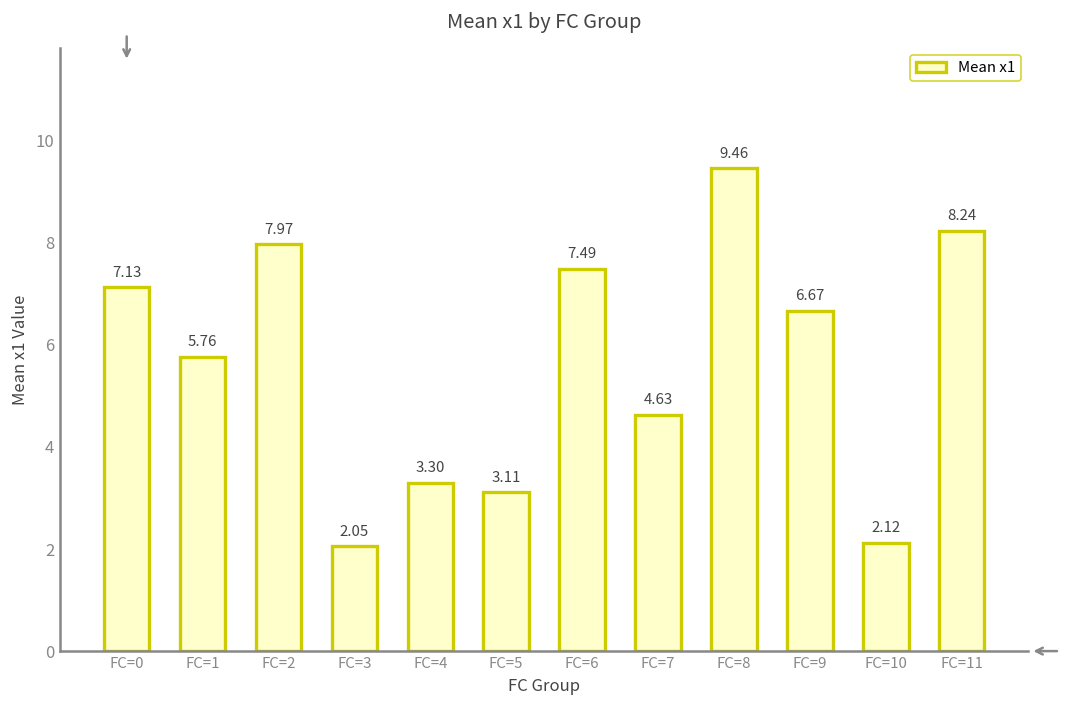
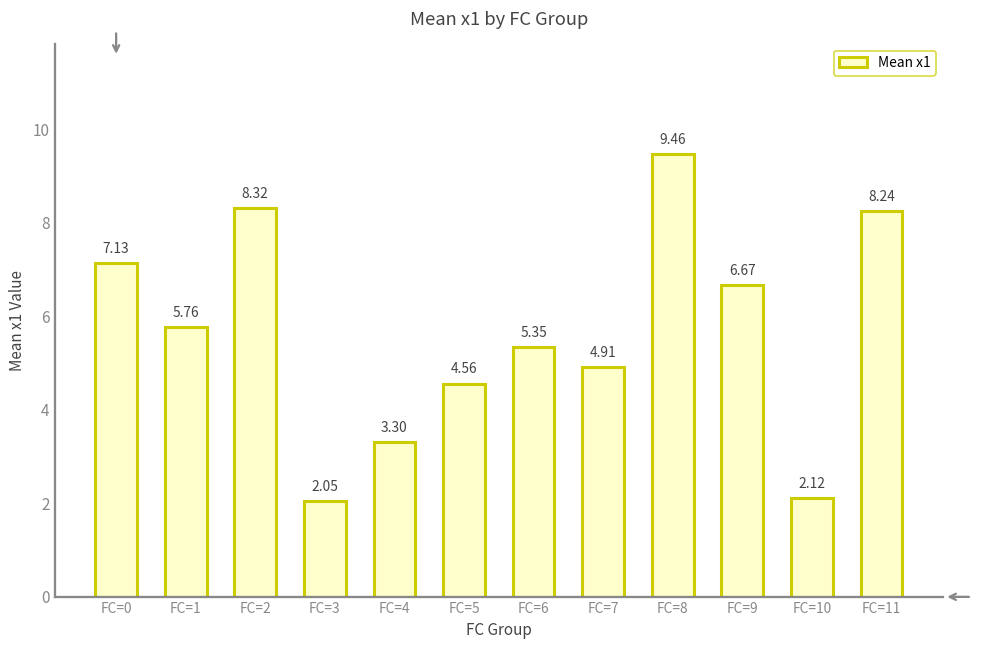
  {
    "FC=0": 7.13,
    "FC=1": 5.76,
-   "FC=2": 7.97,
+   "FC=2": 8.32,
    "FC=3": 2.05,
    "FC=4": 3.30,
-   "FC=5": 3.11,
-   "FC=6": 7.49,
-   "FC=7": 4.63,
+   "FC=5": 4.56,
+   "FC=6": 5.35,
+   "FC=7": 4.91,
    "FC=8": 9.46,
    "FC=9": 6.67,
    "FC=10": 2.12,
    "FC=11": 8.24
  }
